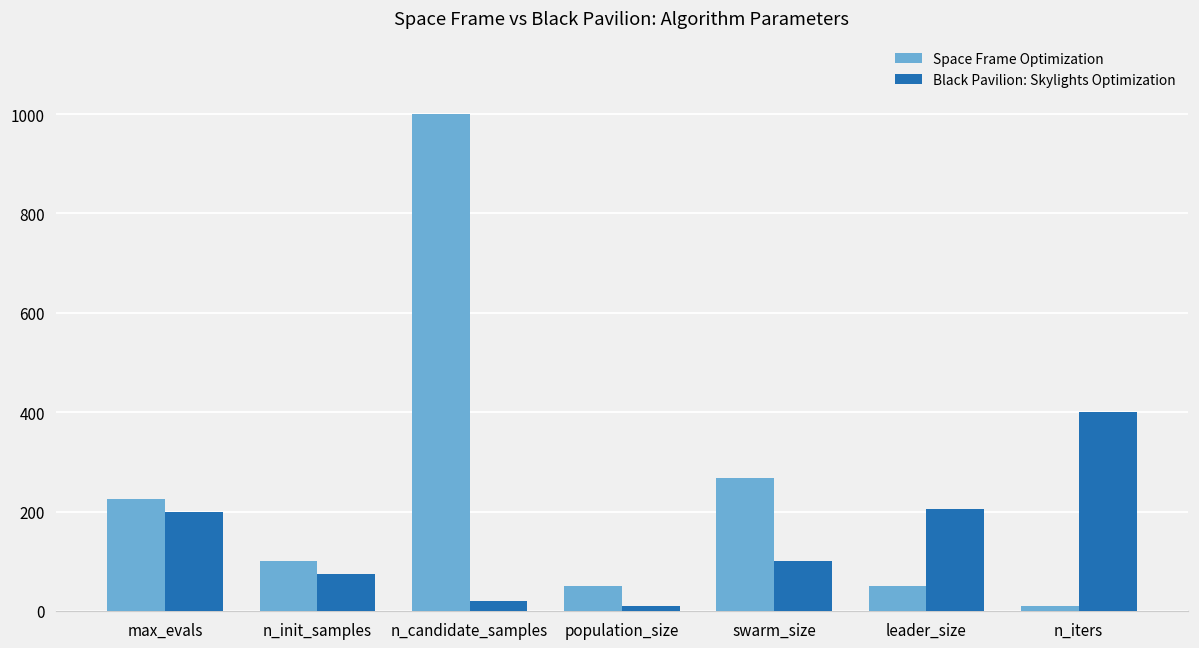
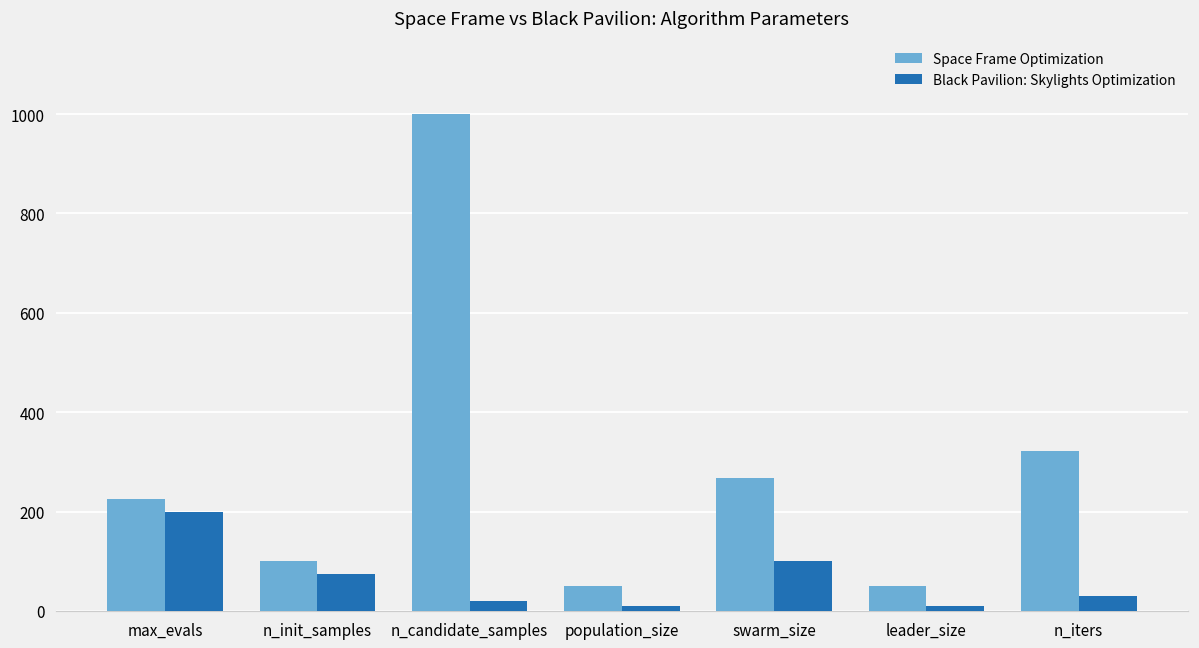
  {
    "Space Frame Optimization": {
      "max_evals": 230,
      "n_init_samples": 100,
      "n_candidate_samples": 1000,
      "population_size": 50,
      "swarm_size": 270,
      "leader_size": 50,
-     "n_iters": 10
+     "n_iters": 320
    },
    "Black Pavilion: Skylights Optimization": {
      "max_evals": 200,
      "n_init_samples": 80,
      "n_candidate_samples": 20,
      "population_size": 10,
      "swarm_size": 100,
-     "leader_size": 210,
-     "n_iters": 400
+     "leader_size": 10,
+     "n_iters": 30
    }
  }
